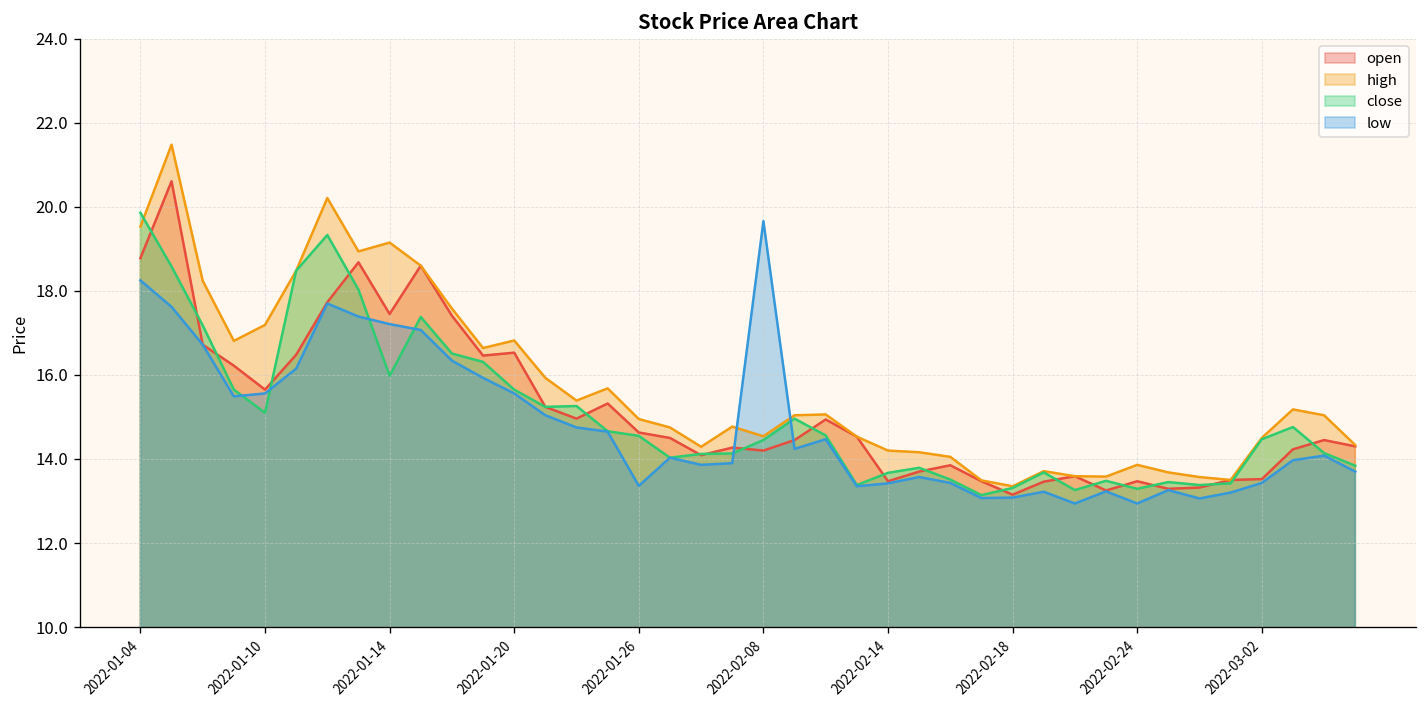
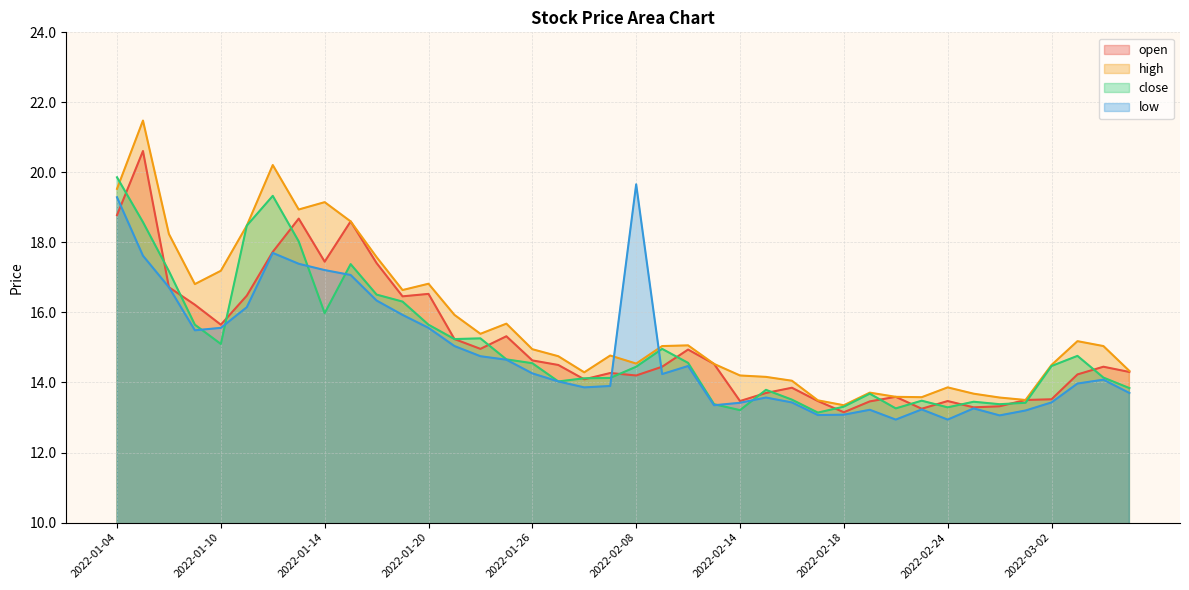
  {
    "close": {
      "2022-01-04": 19.9,
      "2022-01-10": 15.1,
      "2022-01-14": 16.0,
      "2022-01-20": 15.7,
      "2022-01-26": 14.6,
      "2022-02-08": 14.5,
-     "2022-02-14": 13.7,
+     "2022-02-14": 13.2,
      "2022-02-24": 13.3
    },
    "low": {
-     "2022-01-04": 18.3,
+     "2022-01-04": 19.3,
      "2022-01-10": 15.6,
      "2022-01-14": 17.2,
      "2022-01-20": 15.6,
-     "2022-01-26": 13.4,
+     "2022-01-26": 14.3,
      "2022-02-08": 19.7,
      "2022-02-24": 12.9,
      "2022-03-02": 13.4
    }
  }
